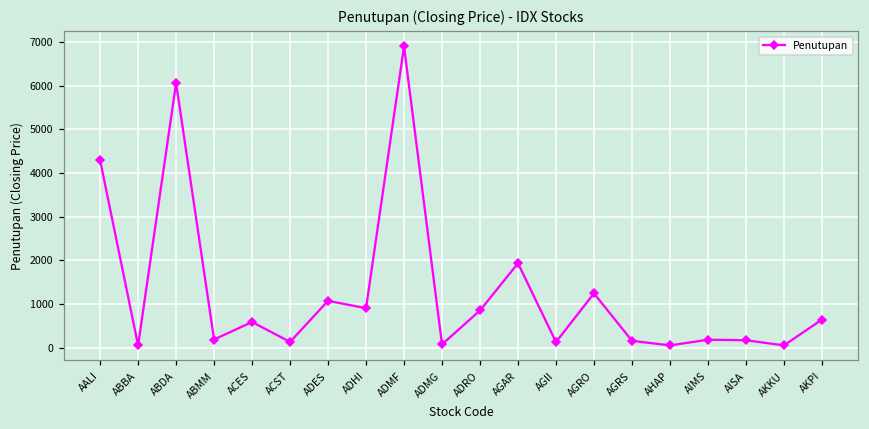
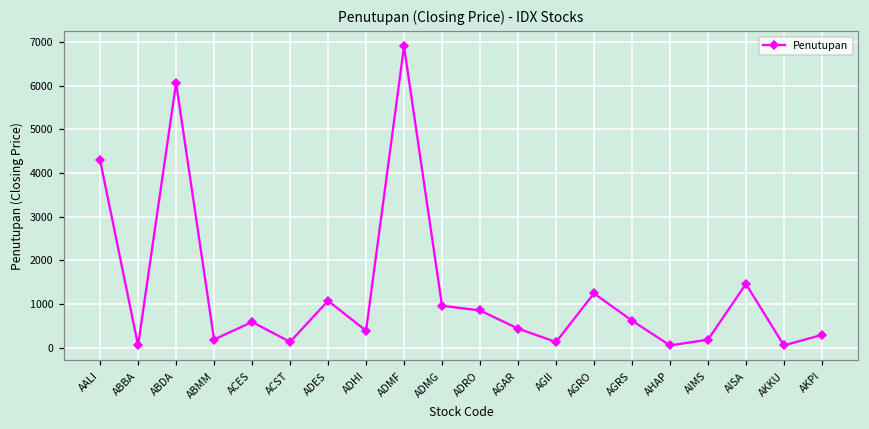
  {
    "AALI": 4300,
    "ABBA": 100,
    "ABDA": 6100,
    "ABMM": 200,
    "ACES": 600,
    "ACST": 100,
    "ADES": 1100,
-   "ADHI": 900,
+   "ADHI": 400,
    "ADMF": 6900,
-   "ADMG": 100,
+   "ADMG": 1000,
    "ADRO": 900,
-   "AGAR": 1900,
+   "AGAR": 400,
    "AGII": 100,
    "AGRO": 1200,
-   "AGRS": 200,
+   "AGRS": 600,
    "AHAP": 100,
    "AIMS": 200,
-   "AISA": 200,
+   "AISA": 1500,
    "AKKU": 100,
-   "AKPI": 600
+   "AKPI": 300
  }
